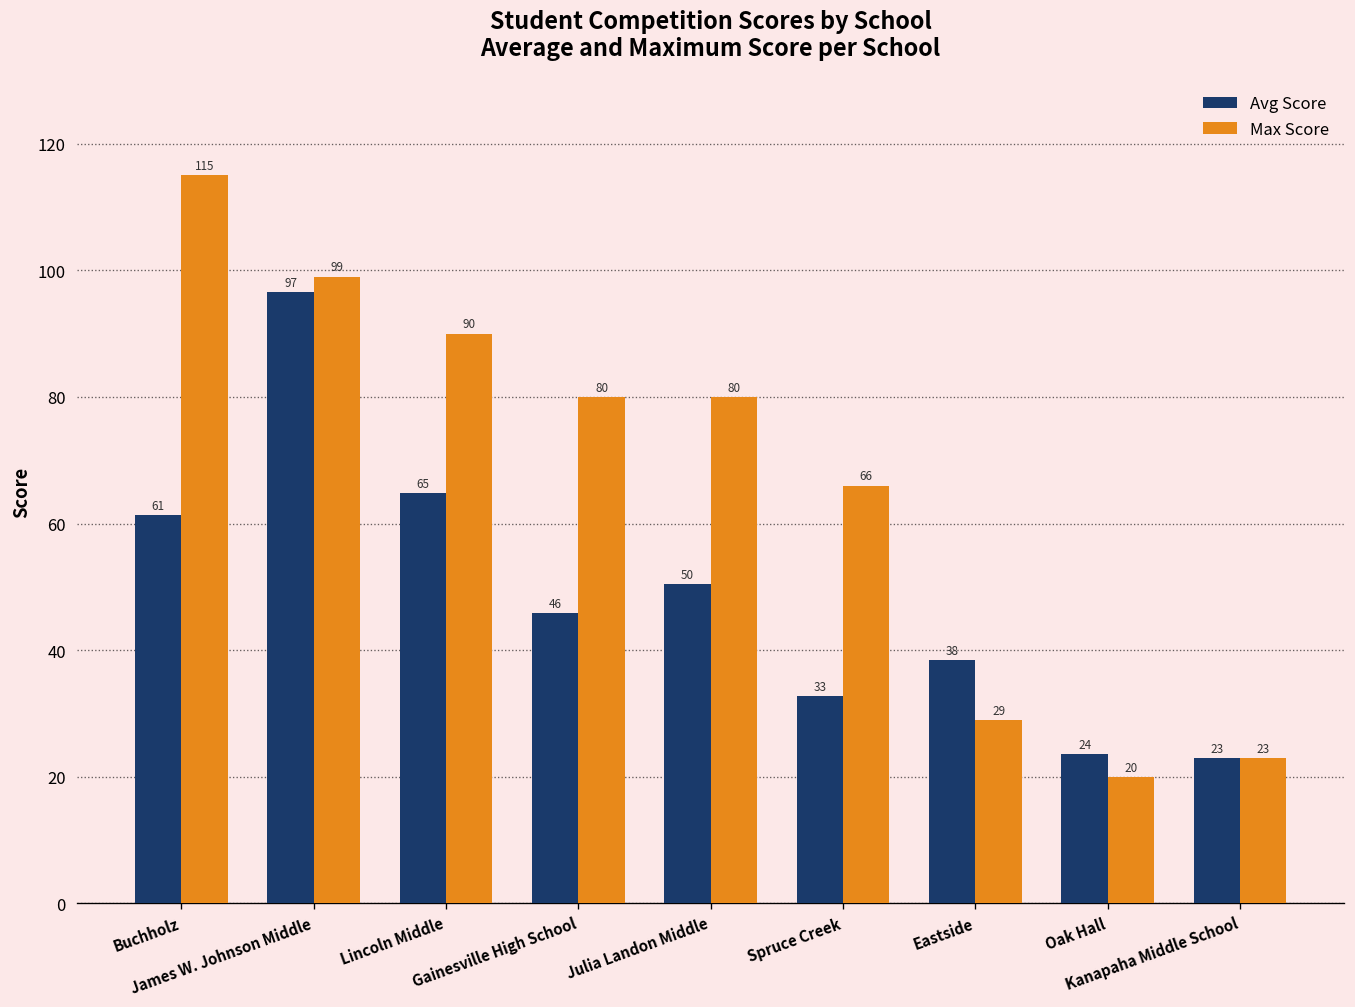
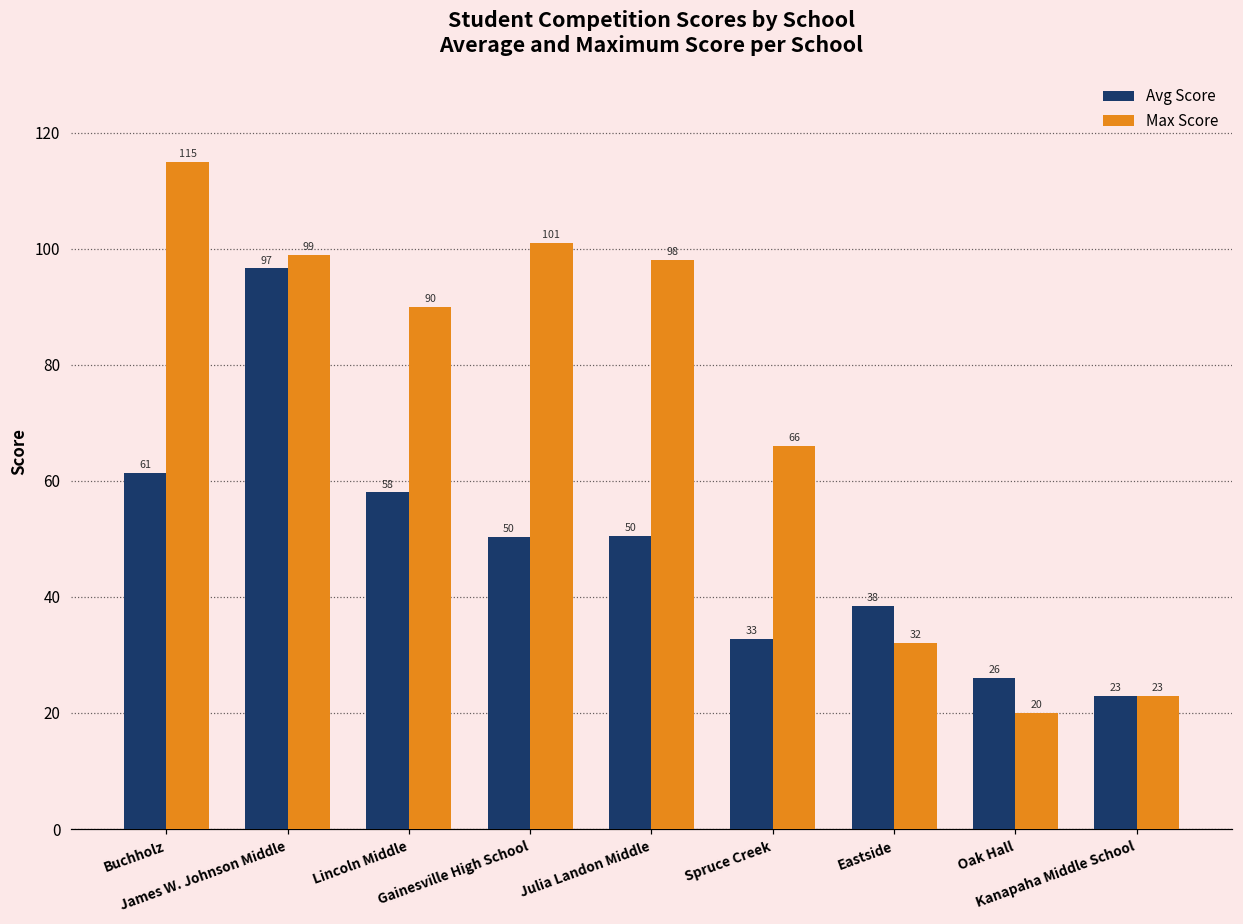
  {
    "Avg Score": {
      "Buchholz": 61,
      "James W. Johnson Middle": 97,
-     "Lincoln Middle": 65,
-     "Gainesville High School": 46,
+     "Lincoln Middle": 58,
+     "Gainesville High School": 50,
      "Julia Landon Middle": 50,
      "Spruce Creek": 33,
      "Eastside": 38,
-     "Oak Hall": 24,
+     "Oak Hall": 26,
      "Kanapaha Middle School": 23
    },
    "Max Score": {
      "Buchholz": 115,
      "James W. Johnson Middle": 99,
      "Lincoln Middle": 90,
-     "Gainesville High School": 80,
-     "Julia Landon Middle": 80,
+     "Gainesville High School": 101,
+     "Julia Landon Middle": 98,
      "Spruce Creek": 66,
-     "Eastside": 29,
+     "Eastside": 32,
      "Oak Hall": 20,
      "Kanapaha Middle School": 23
    }
  }
